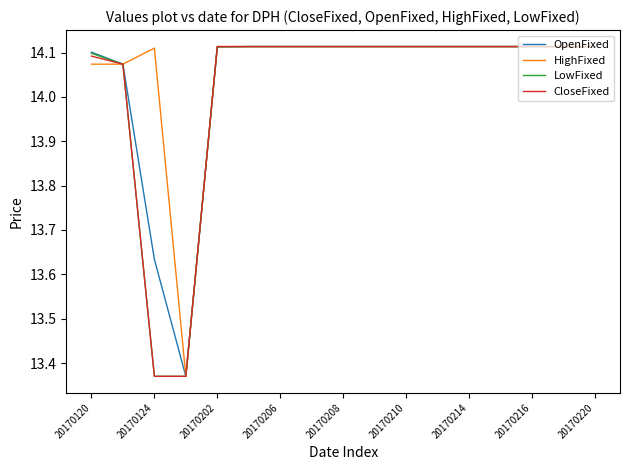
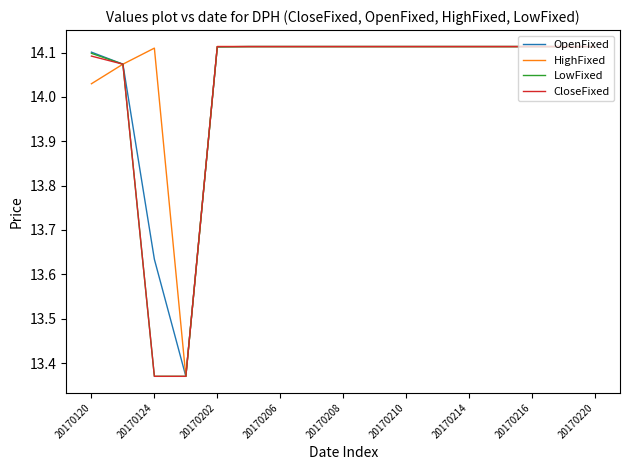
  {
    "OpenFixed": {
      "20170124": 13.63
    },
    "HighFixed": {
-     "20170120": 14.07,
+     "20170120": 14.03,
      "20170124": 14.11
    },
    "CloseFixed": {
      "20170120": 14.09
    }
  }
